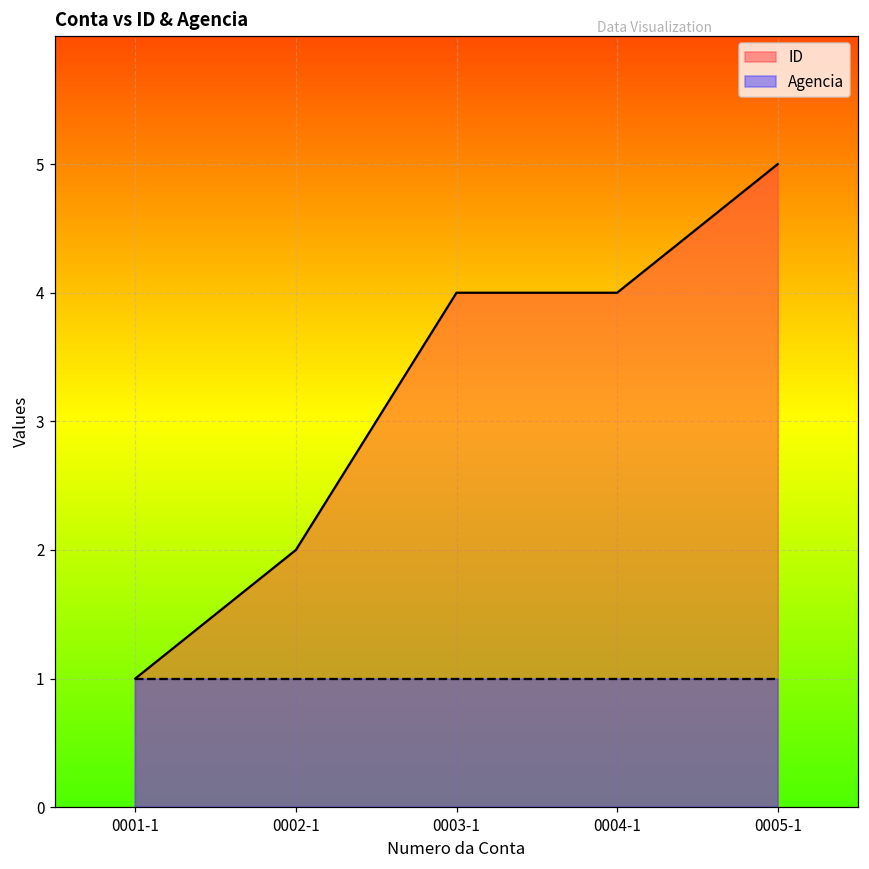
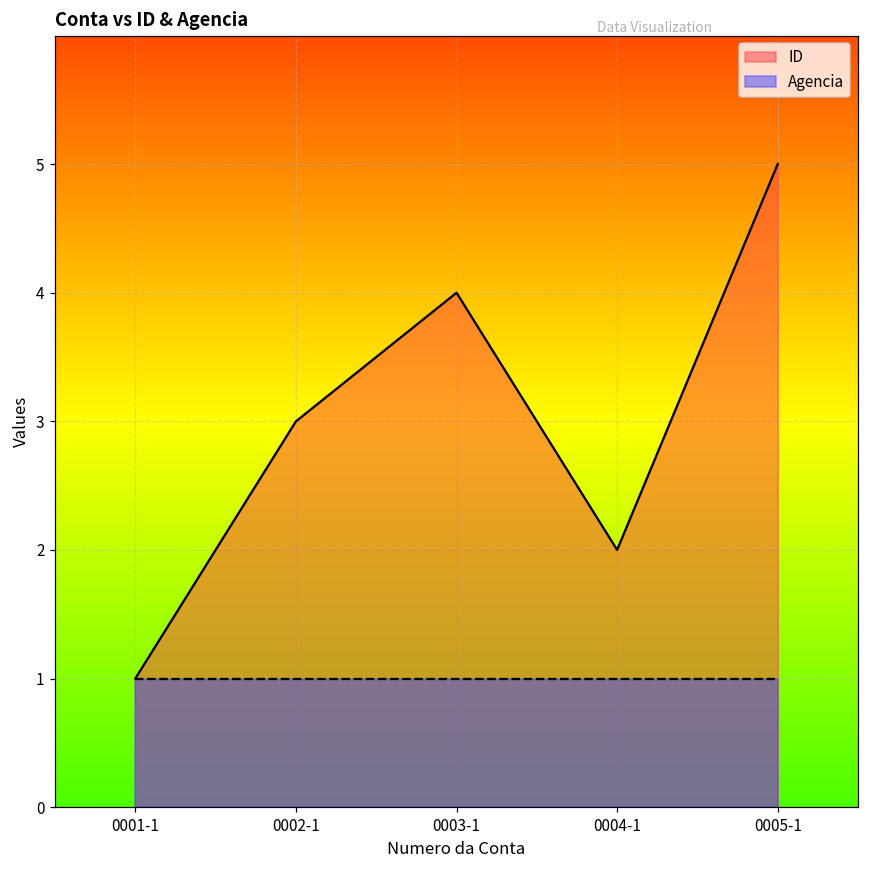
  {
    "ID": {
-     "0002-1": 2,
+     "0002-1": 3,
      "0003-1": 4,
-     "0004-1": 4,
+     "0004-1": 2,
      "0005-1": 5
    },
    "Agencia": {
      "0002-1": 1,
      "0003-1": 1,
      "0004-1": 1,
      "0005-1": 1
    }
  }
